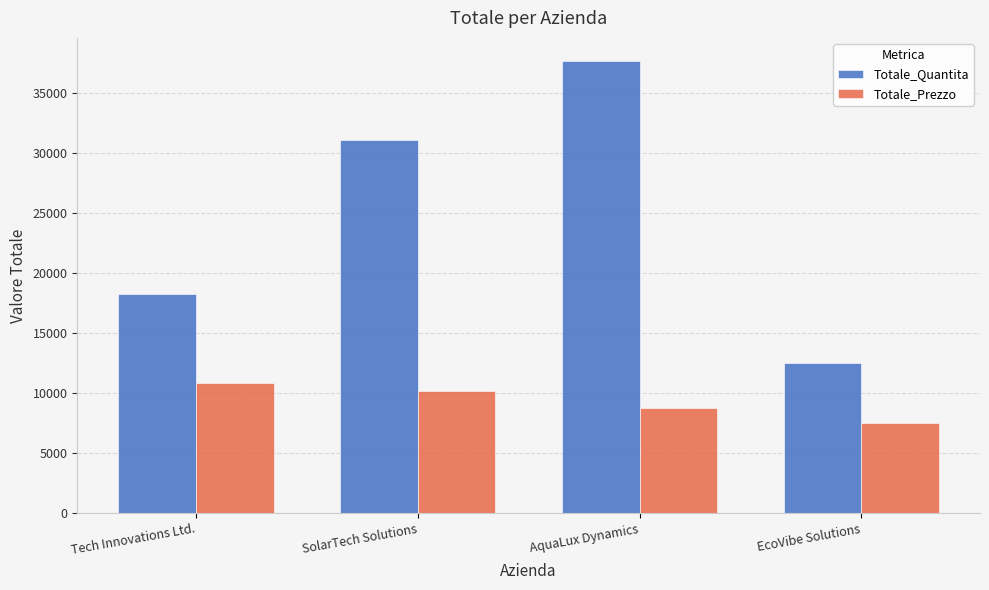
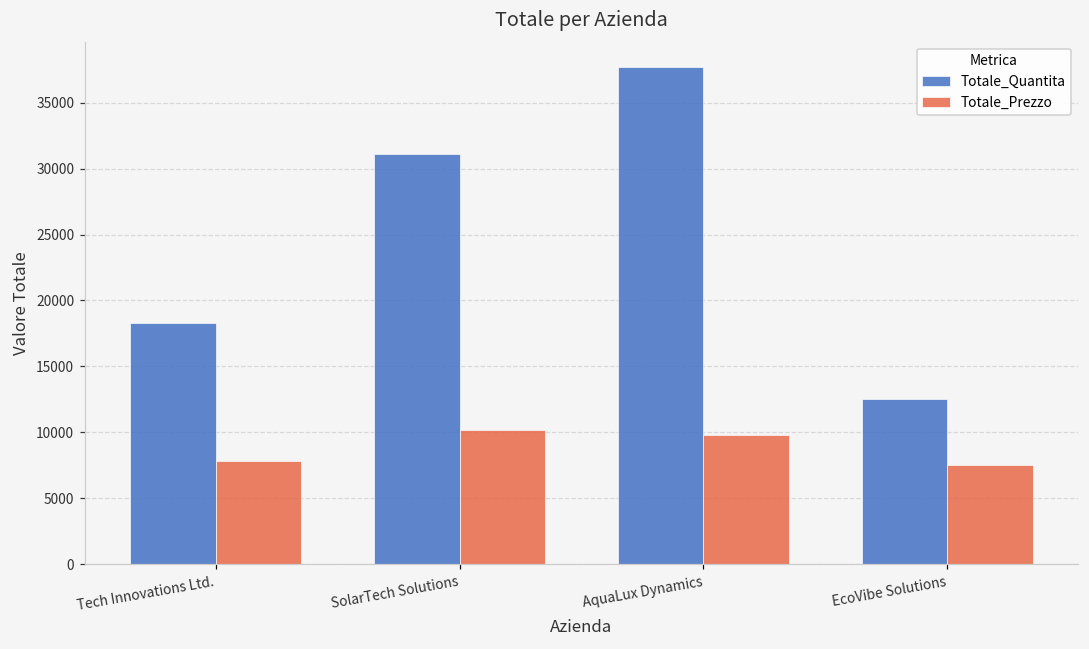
  {
    "Totale_Quantita": {
      "Tech Innovations Ltd.": 18300,
      "SolarTech Solutions": 31100,
      "AquaLux Dynamics": 37700,
      "EcoVibe Solutions": 12500
    },
    "Totale_Prezzo": {
-     "Tech Innovations Ltd.": 10800,
+     "Tech Innovations Ltd.": 7900,
      "SolarTech Solutions": 10200,
-     "AquaLux Dynamics": 8800,
+     "AquaLux Dynamics": 9800,
      "EcoVibe Solutions": 7500
    }
  }
